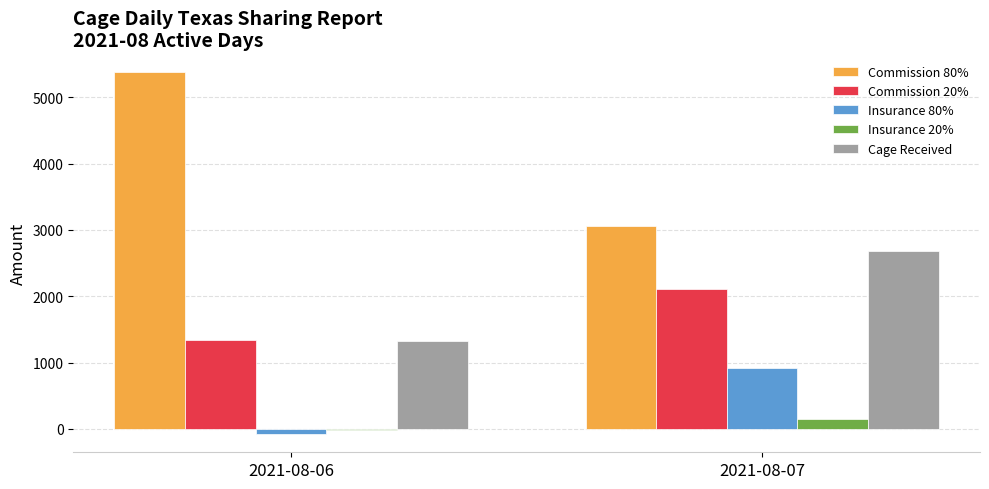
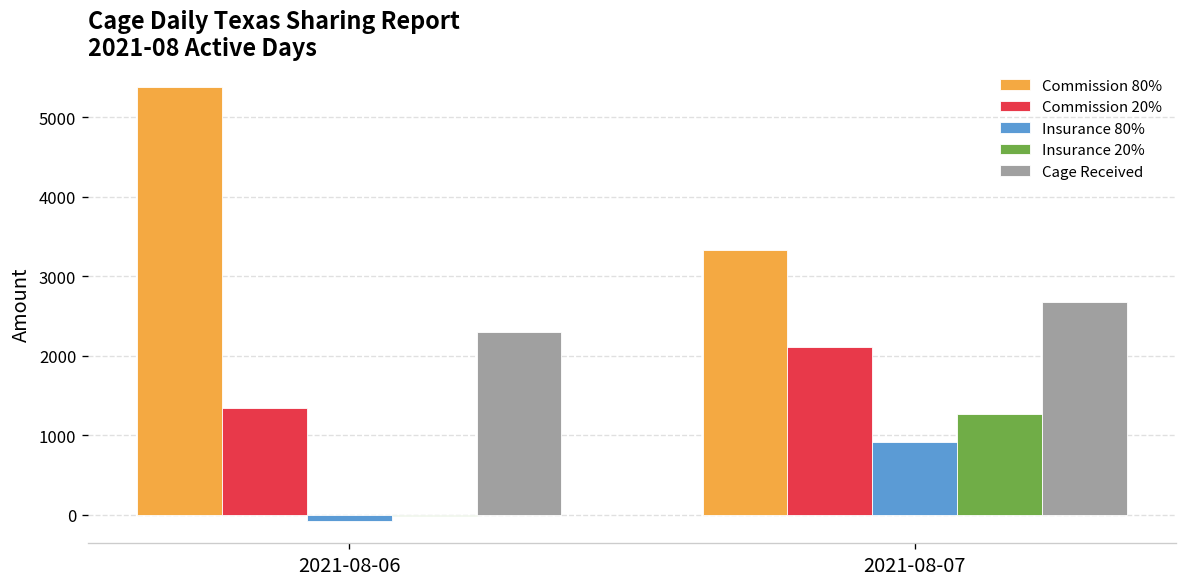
  {
    "Commission 80%": {
      "2021-08-06": 5400,
-     "2021-08-07": 3100
+     "2021-08-07": 3300
    },
    "Commission 20%": {
      "2021-08-06": 1300,
      "2021-08-07": 2100
    },
    "Insurance 80%": {
      "2021-08-06": -100,
      "2021-08-07": 900
    },
    "Insurance 20%": {
-     "2021-08-07": 100
+     "2021-08-07": 1300
    },
    "Cage Received": {
-     "2021-08-06": 1300,
+     "2021-08-06": 2300,
      "2021-08-07": 2700
    }
  }
